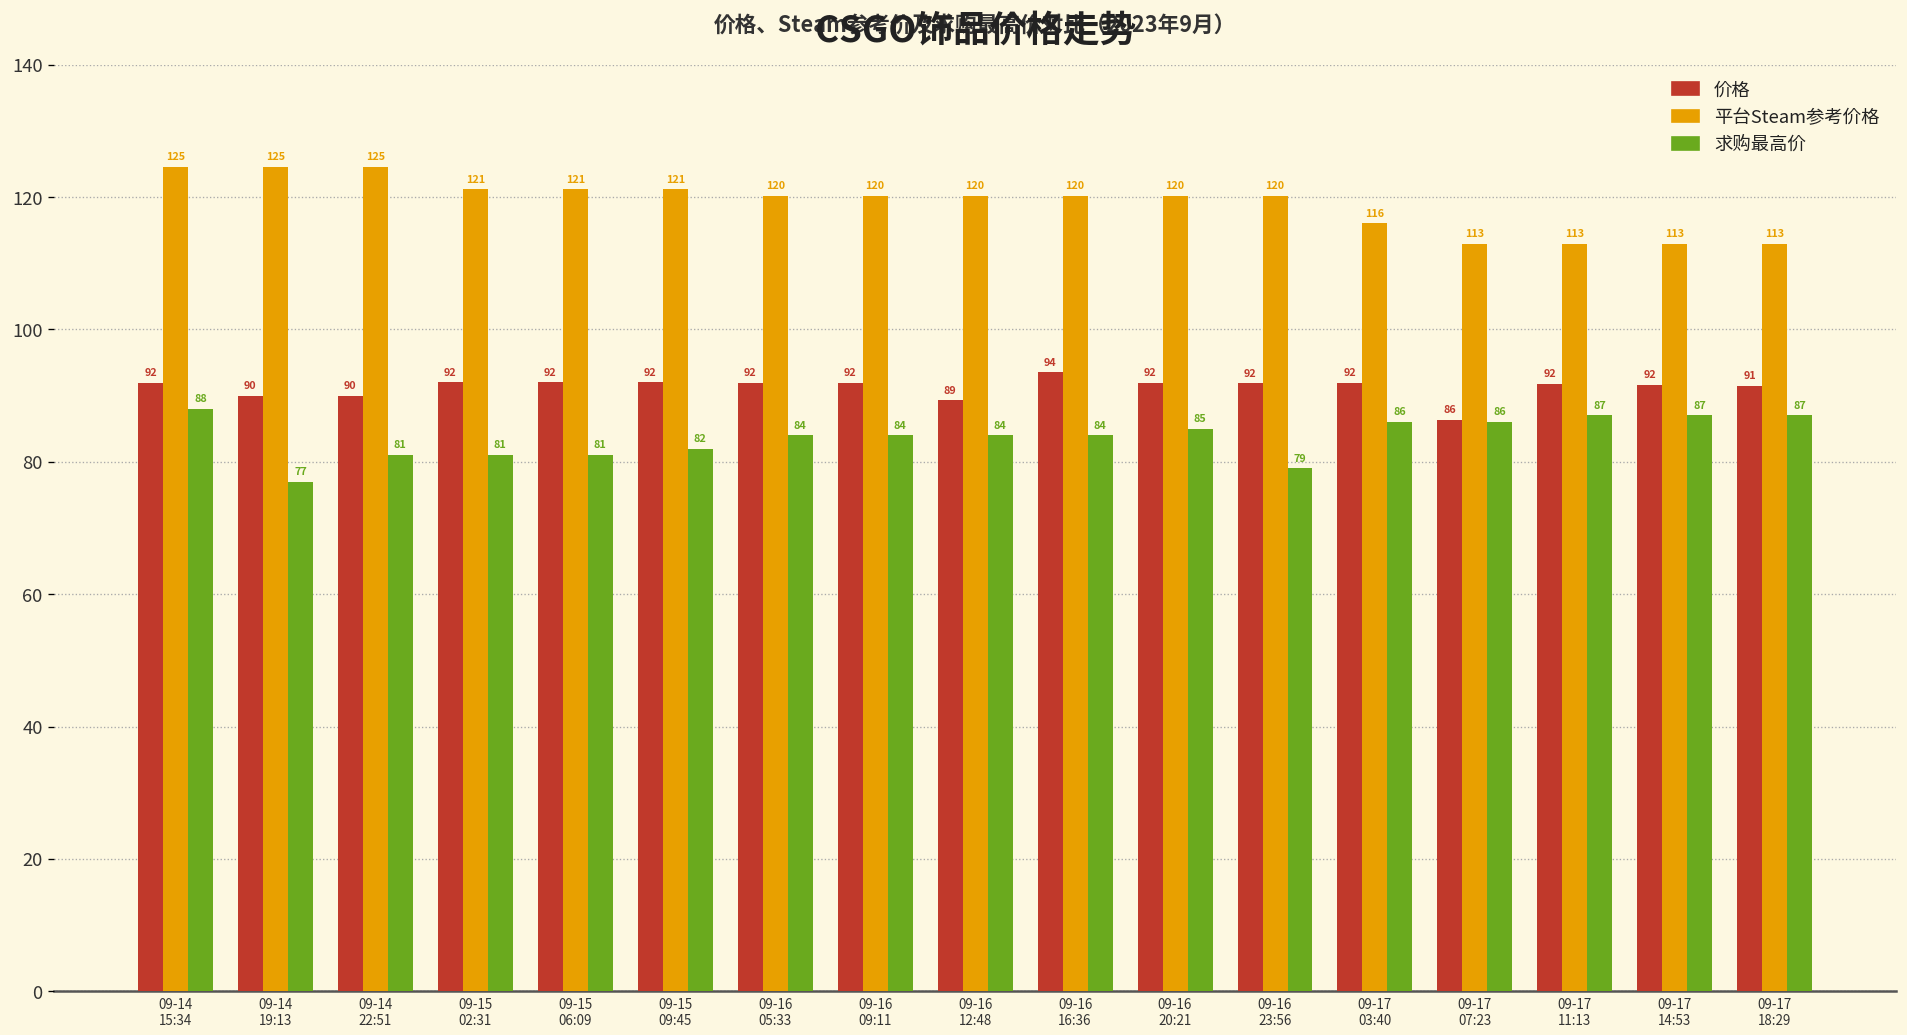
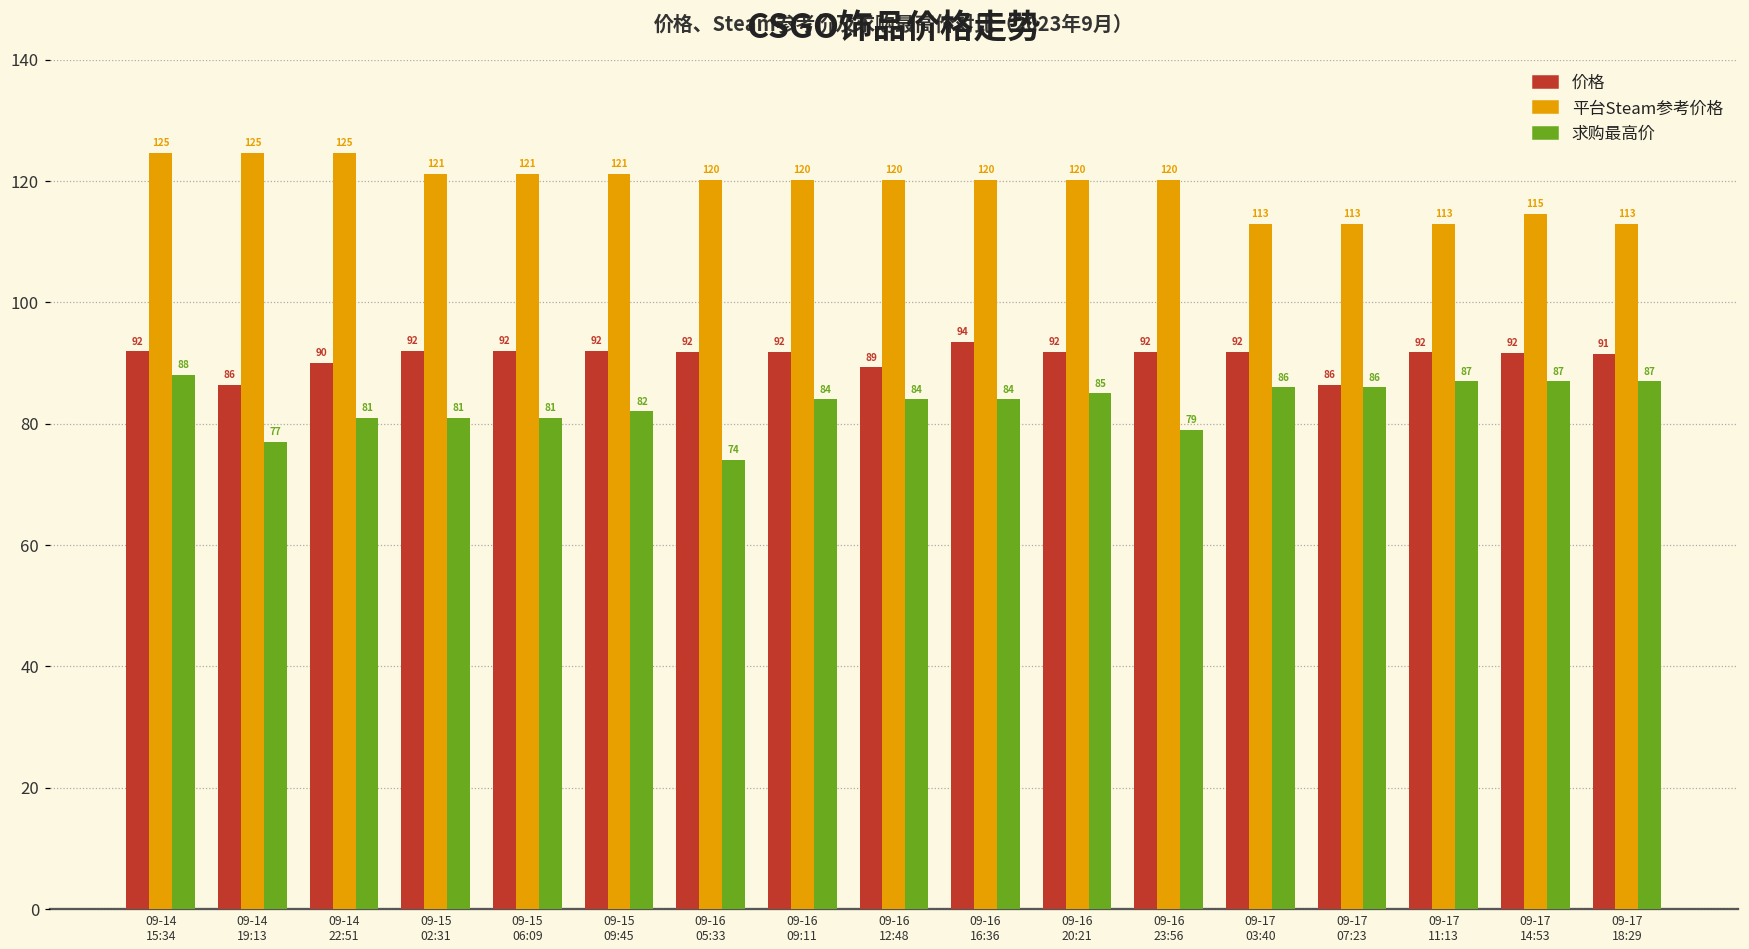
  {
    "价格": {
      "09-14 15:34": 92,
-     "09-14 19:13": 90,
+     "09-14 19:13": 86,
      "09-14 22:51": 90,
      "09-15 02:31": 92,
      "09-15 06:09": 92,
      "09-15 09:45": 92,
      "09-16 05:33": 92,
      "09-16 09:11": 92,
      "09-16 12:48": 89,
      "09-16 16:36": 94,
      "09-16 20:21": 92,
      "09-16 23:56": 92,
      "09-17 03:40": 92,
      "09-17 07:23": 86,
      "09-17 11:13": 92,
      "09-17 14:53": 92,
      "09-17 18:29": 91
    },
    "平台Steam参考价格": {
      "09-14 15:34": 125,
      "09-14 19:13": 125,
      "09-14 22:51": 125,
      "09-15 02:31": 121,
      "09-15 06:09": 121,
      "09-15 09:45": 121,
      "09-16 05:33": 120,
      "09-16 09:11": 120,
      "09-16 12:48": 120,
      "09-16 16:36": 120,
      "09-16 20:21": 120,
      "09-16 23:56": 120,
-     "09-17 03:40": 116,
+     "09-17 03:40": 113,
      "09-17 07:23": 113,
      "09-17 11:13": 113,
-     "09-17 14:53": 113,
+     "09-17 14:53": 115,
      "09-17 18:29": 113
    },
    "求购最高价": {
      "09-14 15:34": 88,
      "09-14 19:13": 77,
      "09-14 22:51": 81,
      "09-15 02:31": 81,
      "09-15 06:09": 81,
      "09-15 09:45": 82,
-     "09-16 05:33": 84,
+     "09-16 05:33": 74,
      "09-16 09:11": 84,
      "09-16 12:48": 84,
      "09-16 16:36": 84,
      "09-16 20:21": 85,
      "09-16 23:56": 79,
      "09-17 03:40": 86,
      "09-17 07:23": 86,
      "09-17 11:13": 87,
      "09-17 14:53": 87,
      "09-17 18:29": 87
    }
  }
